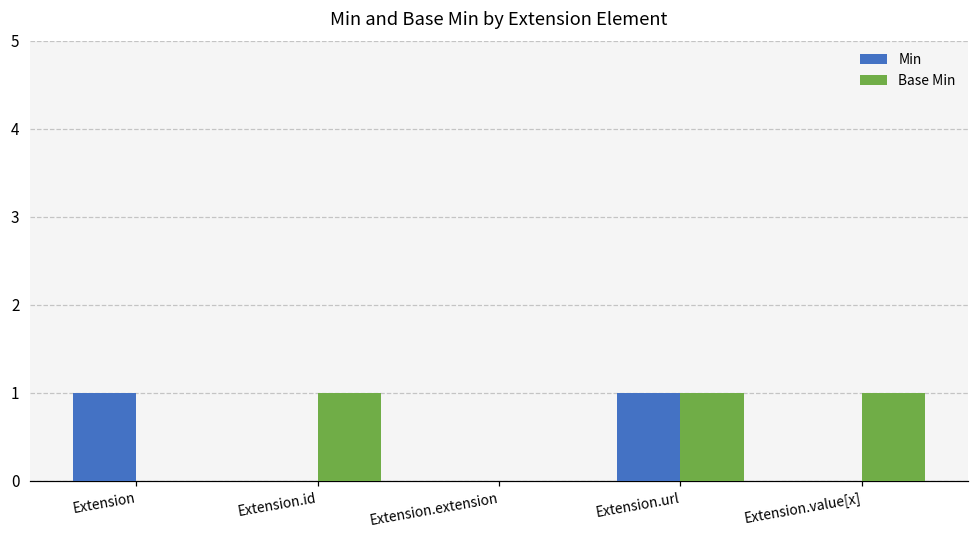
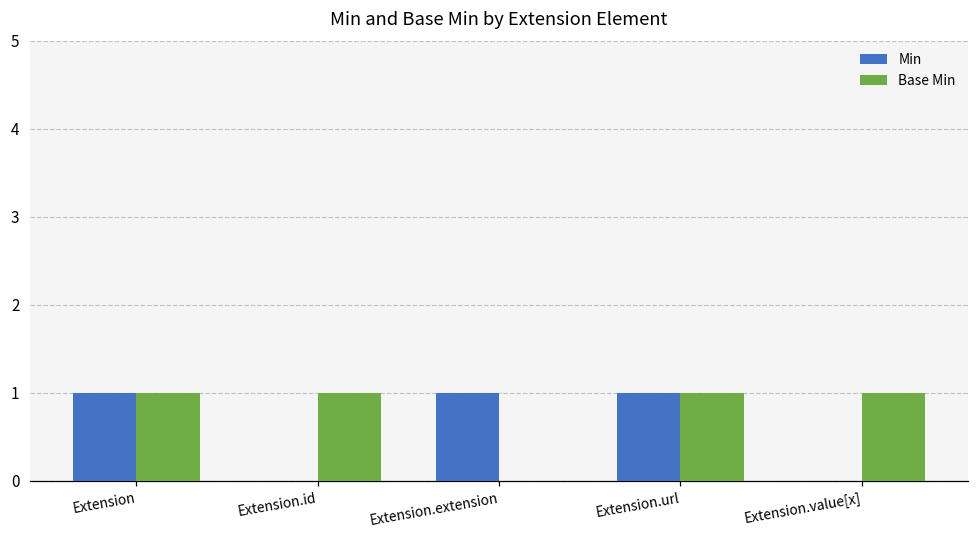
  {
    "Min": {
      "Extension": 1,
      "Extension.id": 0,
-     "Extension.extension": 0,
+     "Extension.extension": 1,
      "Extension.url": 1,
      "Extension.value[x]": 0
    },
    "Base Min": {
-     "Extension": 0,
+     "Extension": 1,
      "Extension.id": 1,
      "Extension.extension": 0,
      "Extension.url": 1,
      "Extension.value[x]": 1
    }
  }
